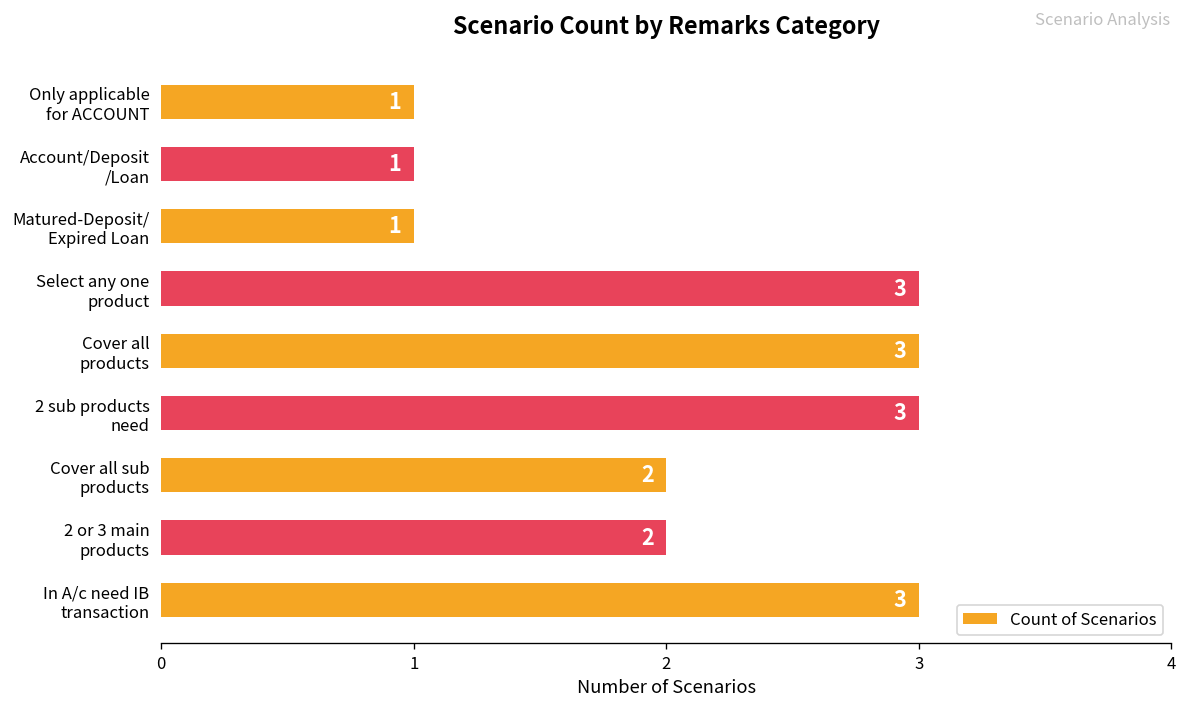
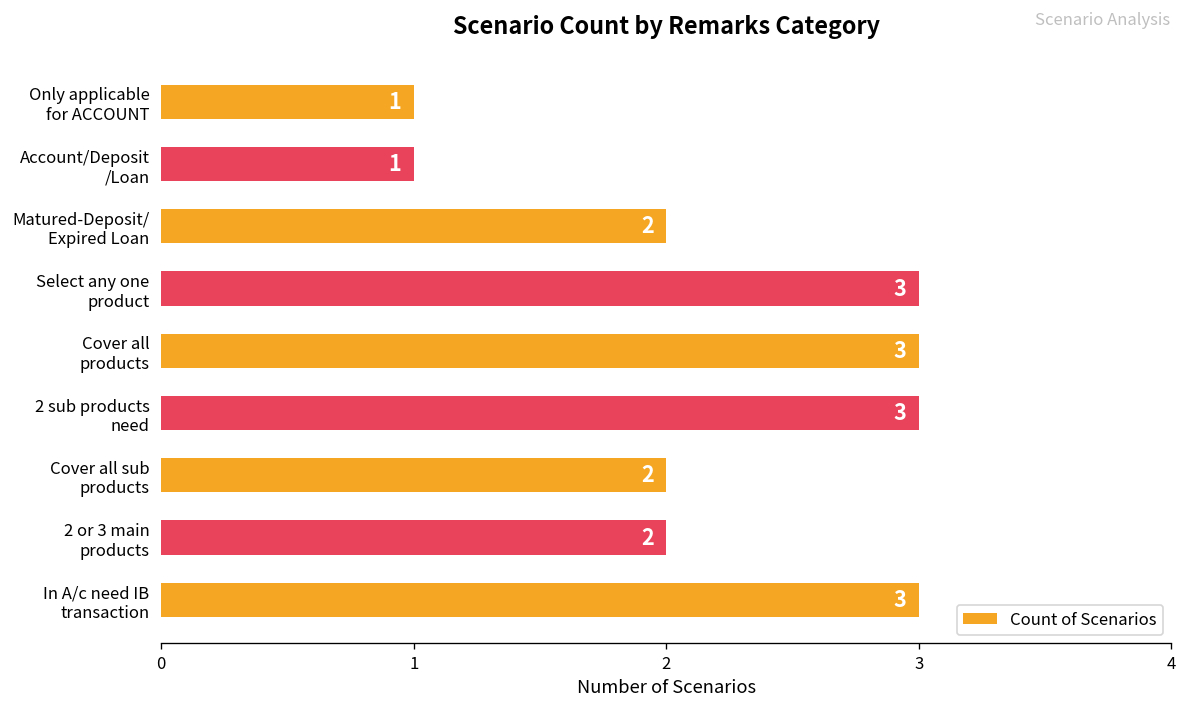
  {
    "Only applicable for ACCOUNT": 1,
    "Account/Deposit /Loan": 1,
-   "Matured-Deposit/ Expired Loan": 1,
+   "Matured-Deposit/ Expired Loan": 2,
    "Select any one product": 3,
    "Cover all products": 3,
    "2 sub products need": 3,
    "Cover all sub products": 2,
    "2 or 3 main products": 2,
    "In A/c need IB transaction": 3
  }
